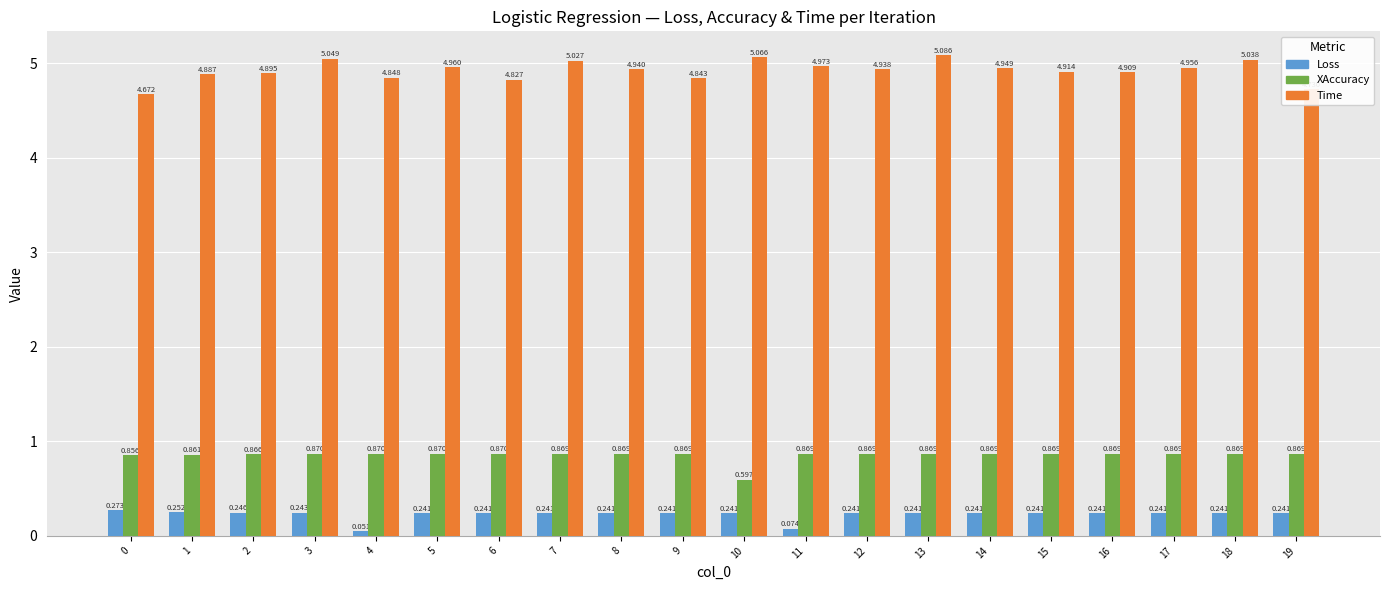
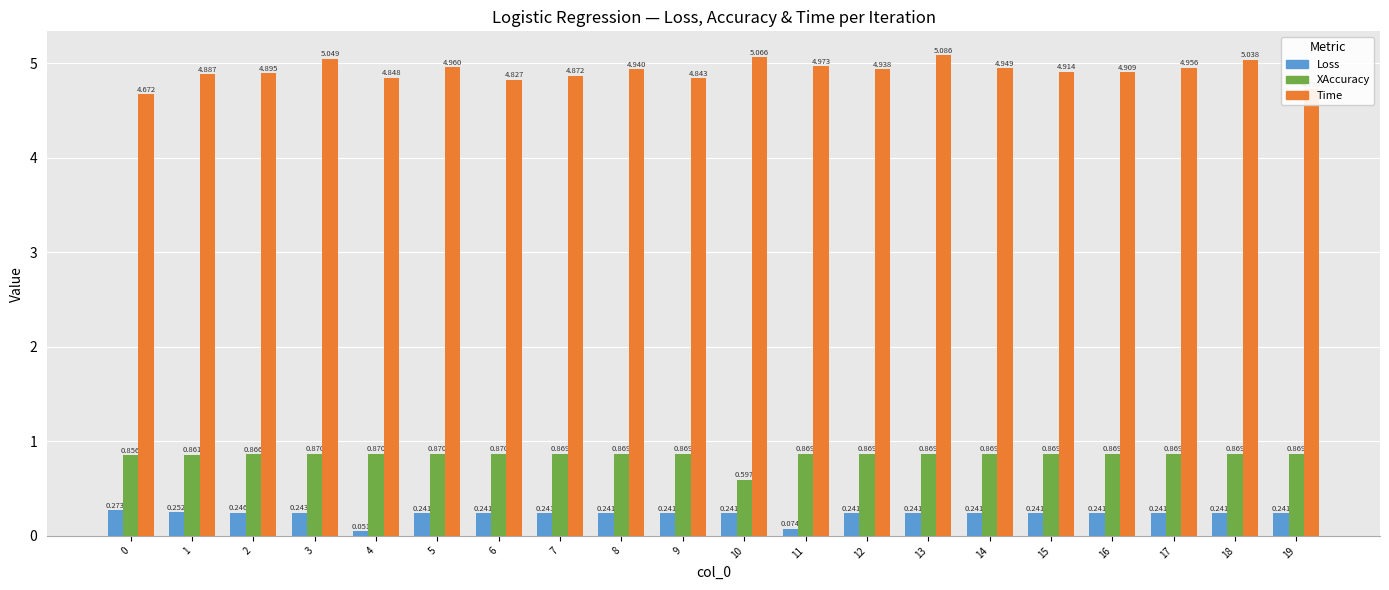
  {
    "Loss": {
      "0": 0.273,
      "1": 0.252,
      "2": 0.246,
      "3": 0.243,
      "4": 0.051,
      "5": 0.241,
      "6": 0.241,
      "7": 0.241,
      "8": 0.241,
      "9": 0.241,
      "10": 0.241,
      "11": 0.074,
      "12": 0.241,
      "13": 0.241,
      "14": 0.241,
      "15": 0.241,
      "16": 0.241,
      "17": 0.241,
      "18": 0.241,
      "19": 0.241
    },
    "XAccuracy": {
      "0": 0.856,
      "1": 0.861,
      "2": 0.866,
      "3": 0.870,
      "4": 0.870,
      "5": 0.870,
      "6": 0.870,
      "7": 0.869,
      "8": 0.869,
      "9": 0.869,
      "10": 0.597,
      "11": 0.869,
      "12": 0.869,
      "13": 0.869,
      "14": 0.869,
      "15": 0.869,
      "16": 0.869,
      "17": 0.869,
      "18": 0.869,
      "19": 0.869
    },
    "Time": {
      "0": 4.672,
      "1": 4.887,
      "2": 4.895,
      "3": 5.049,
      "4": 4.848,
      "5": 4.960,
      "6": 4.827,
-     "7": 5.027,
+     "7": 4.872,
      "8": 4.940,
      "9": 4.843,
      "10": 5.066,
      "11": 4.973,
      "12": 4.938,
      "13": 5.086,
      "14": 4.949,
      "15": 4.914,
      "16": 4.909,
      "17": 4.956,
      "18": 5.038
    }
  }
